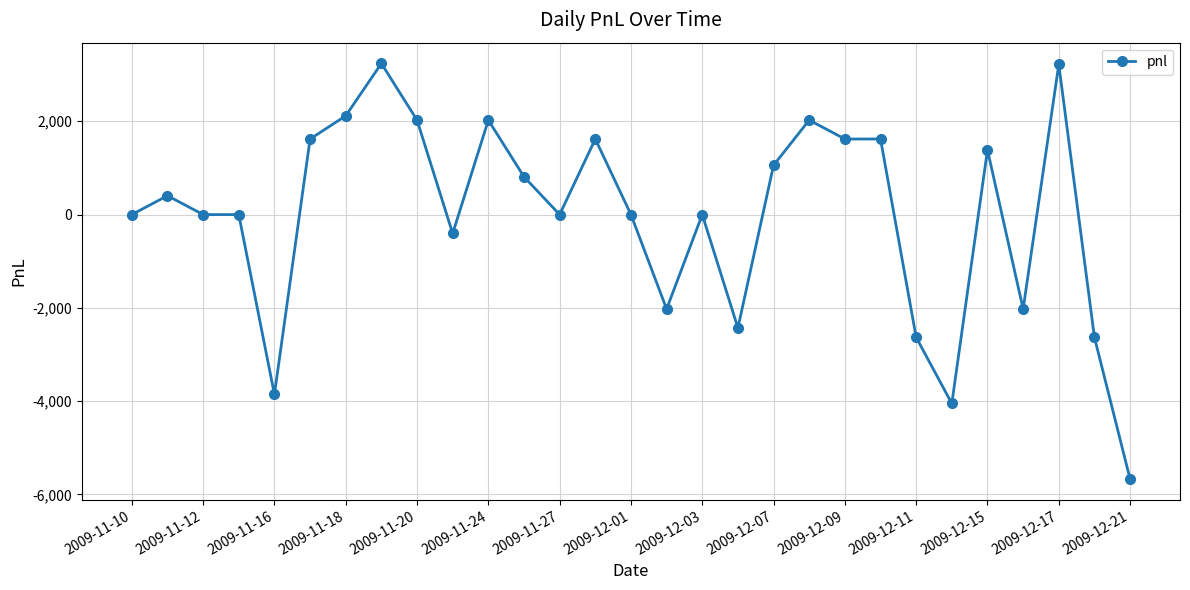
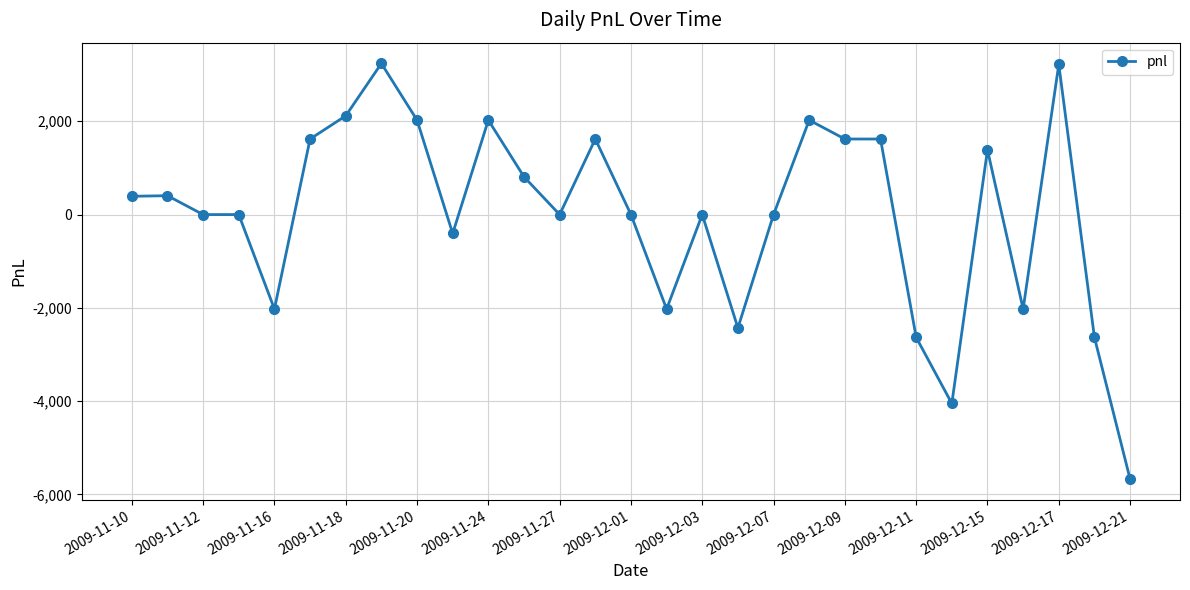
  {
-   "2009-11-10": "0",
+   "2009-11-10": "400",
    "2009-11-12": "0",
-   "2009-11-16": "-3,900",
+   "2009-11-16": "-2,000",
    "2009-11-18": "2,100",
    "2009-11-20": "2,000",
    "2009-11-24": "2,000",
    "2009-11-27": "0",
    "2009-12-01": "0",
    "2009-12-03": "0",
-   "2009-12-07": "1,100",
+   "2009-12-07": "0",
    "2009-12-09": "1,600",
    "2009-12-11": "-2,600",
    "2009-12-15": "1,400",
    "2009-12-17": "3,200",
    "2009-12-21": "-5,700"
  }
